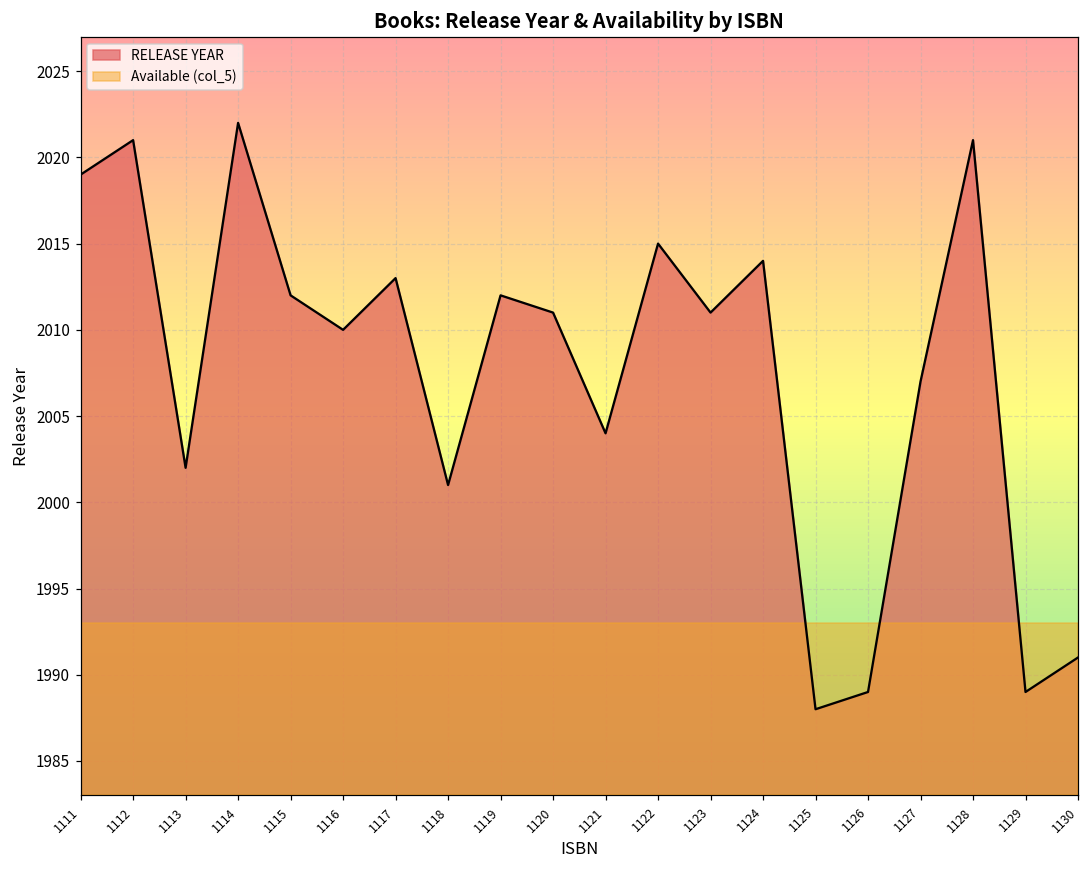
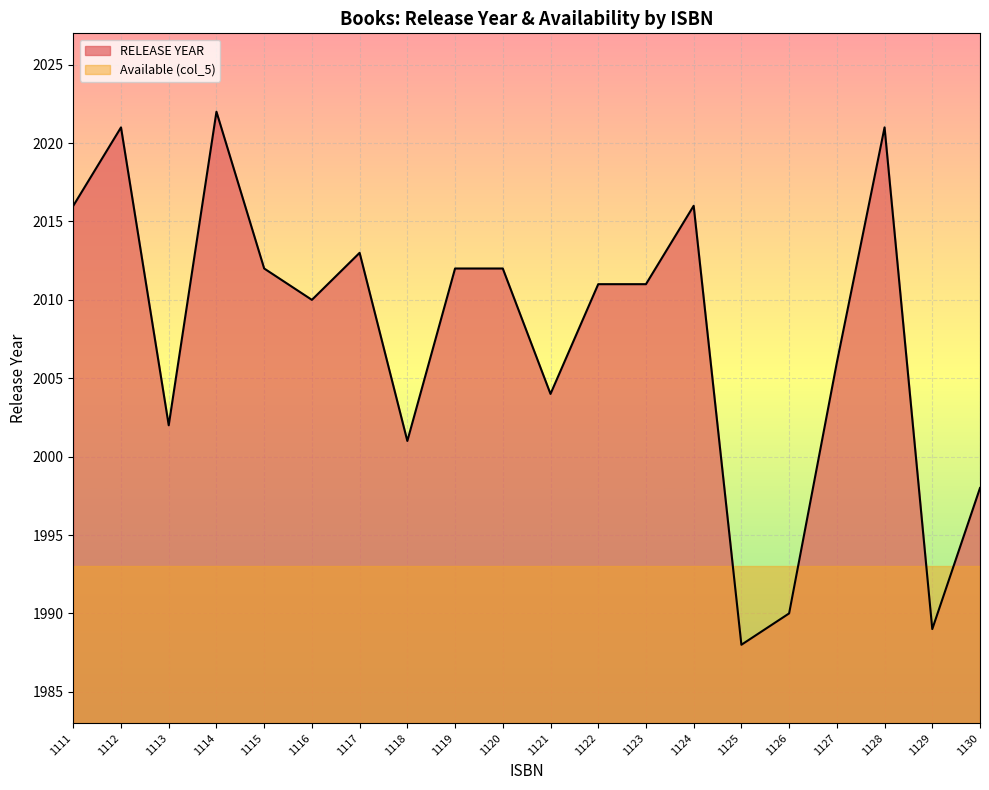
  {
    "RELEASE YEAR": {
-     "1111": 2019,
+     "1111": 2016,
      "1112": 2021,
      "1113": 2002,
      "1114": 2022,
      "1115": 2012,
      "1116": 2010,
      "1117": 2013,
      "1118": 2001,
      "1119": 2012,
-     "1120": 2011,
+     "1120": 2012,
      "1121": 2004,
-     "1122": 2015,
+     "1122": 2011,
      "1123": 2011,
-     "1124": 2014,
+     "1124": 2016,
      "1125": 1988,
-     "1126": 1989,
-     "1127": 2007,
+     "1126": 1990,
+     "1127": 2006,
      "1128": 2021,
      "1129": 1989,
-     "1130": 1991
+     "1130": 1998
    },
    "Available (col_5)": {
      "1111": 1993,
      "1112": 1993,
      "1113": 1993,
      "1114": 1993,
      "1115": 1993,
      "1116": 1993,
      "1117": 1993,
      "1118": 1993,
      "1119": 1993,
      "1120": 1993,
      "1121": 1993,
      "1122": 1993,
      "1123": 1993,
      "1124": 1993,
      "1125": 1993,
      "1126": 1993,
      "1127": 1993,
      "1128": 1993,
      "1129": 1993,
      "1130": 1993
    }
  }
